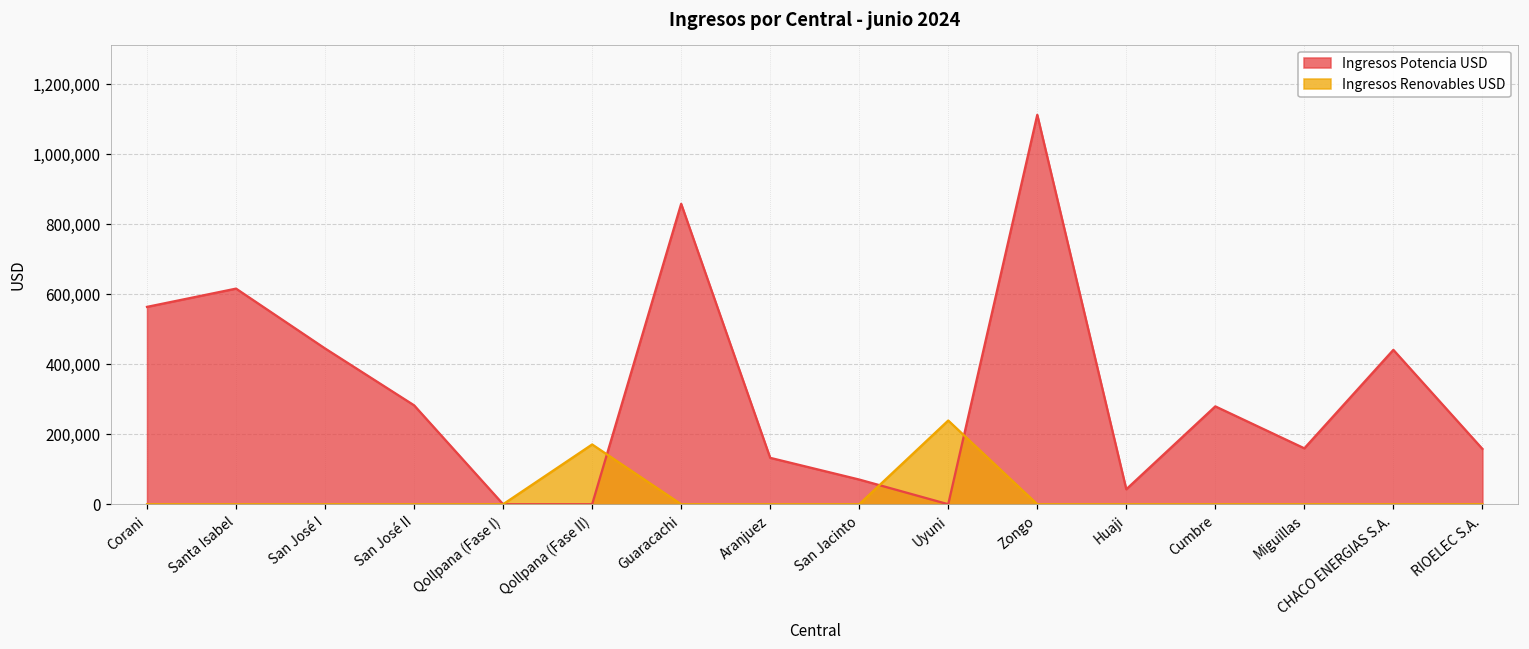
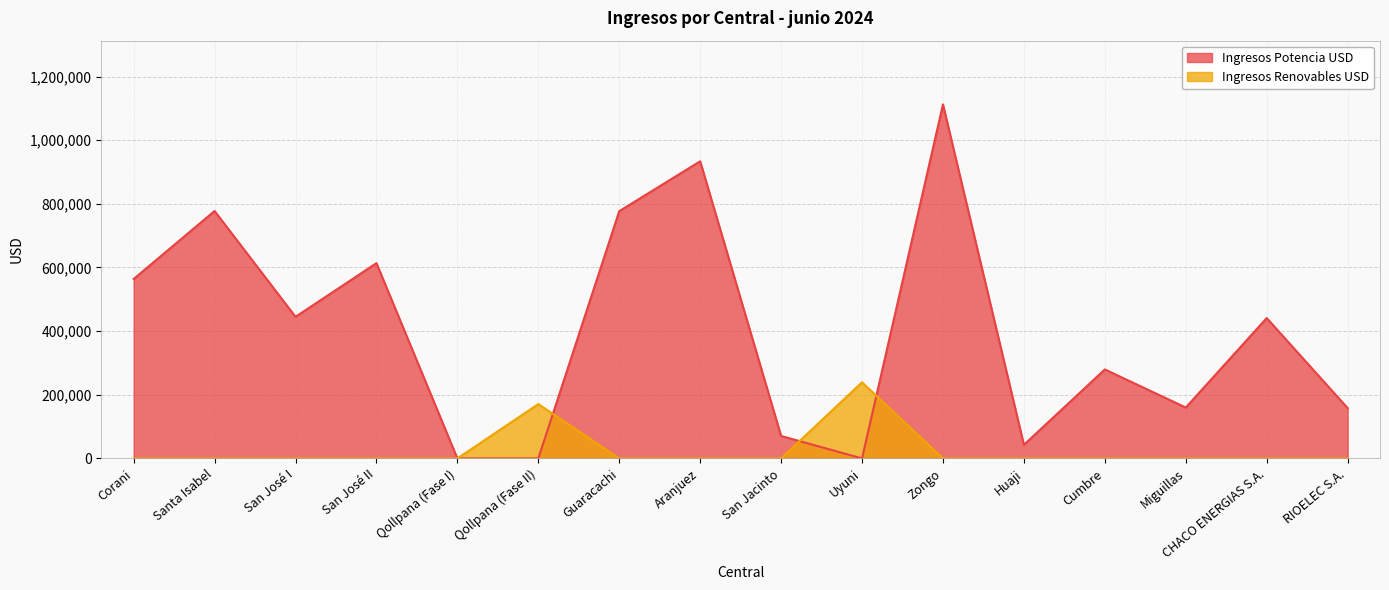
  {
    "Ingresos Potencia USD": {
      "Corani": "560,000",
-     "Santa Isabel": "620,000",
+     "Santa Isabel": "780,000",
      "San José I": "440,000",
-     "San José II": "280,000",
+     "San José II": "610,000",
      "Qollpana (Fase II)": "0",
-     "Guaracachi": "860,000",
-     "Aranjuez": "130,000",
+     "Guaracachi": "780,000",
+     "Aranjuez": "930,000",
      "San Jacinto": "70,000",
      "Uyuni": "0",
      "Zongo": "1,110,000",
      "Huaji": "40,000",
      "Cumbre": "280,000",
      "Miguillas": "160,000",
      "CHACO ENERGIAS S.A.": "440,000",
      "RIOELEC S.A.": "160,000"
    },
    "Ingresos Renovables USD": {
      "Corani": "0",
      "Santa Isabel": "0",
      "San José I": "0",
      "San José II": "0",
      "Qollpana (Fase II)": "170,000",
      "Guaracachi": "0",
      "Aranjuez": "0",
      "San Jacinto": "0",
      "Uyuni": "240,000",
      "Zongo": "0",
      "Huaji": "0",
      "Cumbre": "0",
      "Miguillas": "0",
      "CHACO ENERGIAS S.A.": "0",
      "RIOELEC S.A.": "0"
    }
  }
